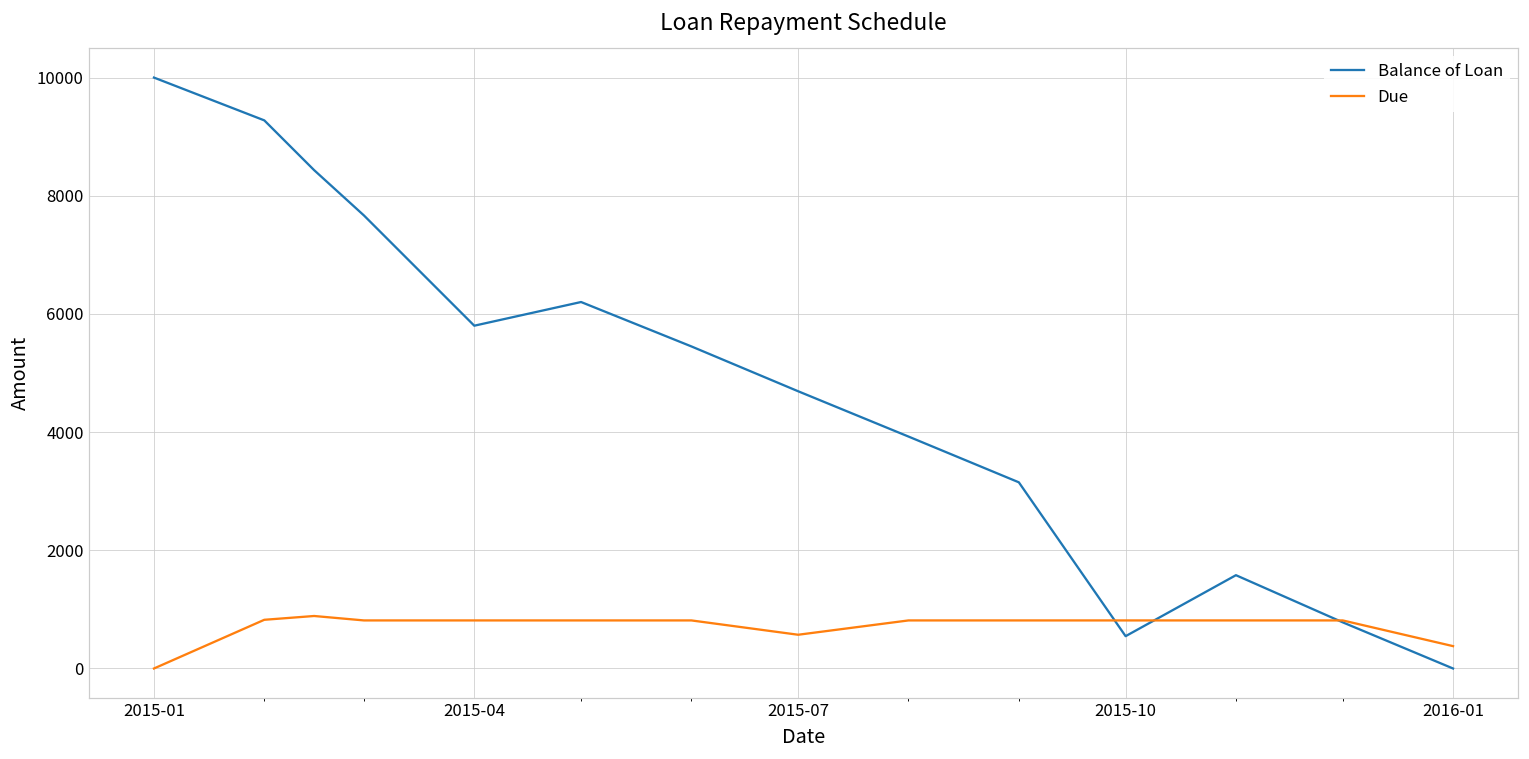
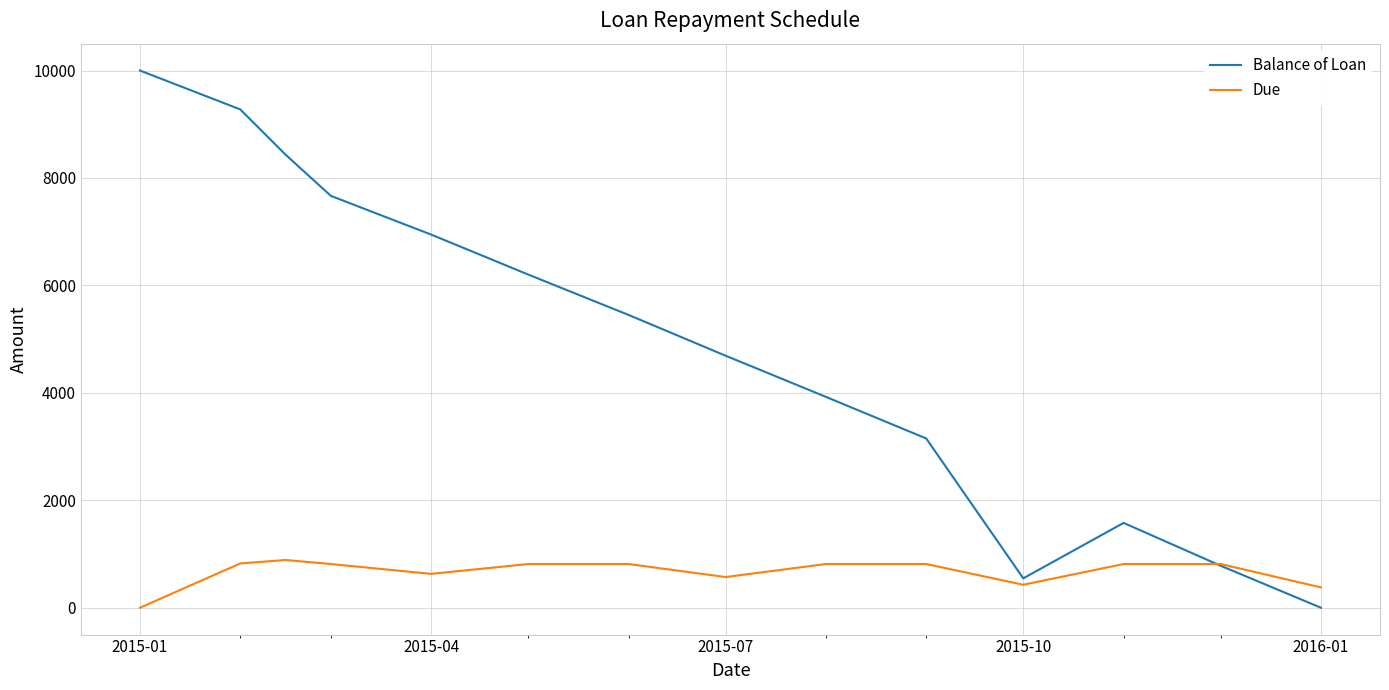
  {
    "Balance of Loan": {
      "2015-01": 10000,
-     "2015-04": 5800,
+     "2015-04": 6900,
      "2015-07": 4700,
      "2015-10": 500,
      "2016-01": 0
    },
    "Due": {
      "2015-01": 0,
-     "2015-04": 800,
+     "2015-04": 600,
      "2015-07": 600,
-     "2015-10": 800,
+     "2015-10": 400,
      "2016-01": 400
    }
  }
